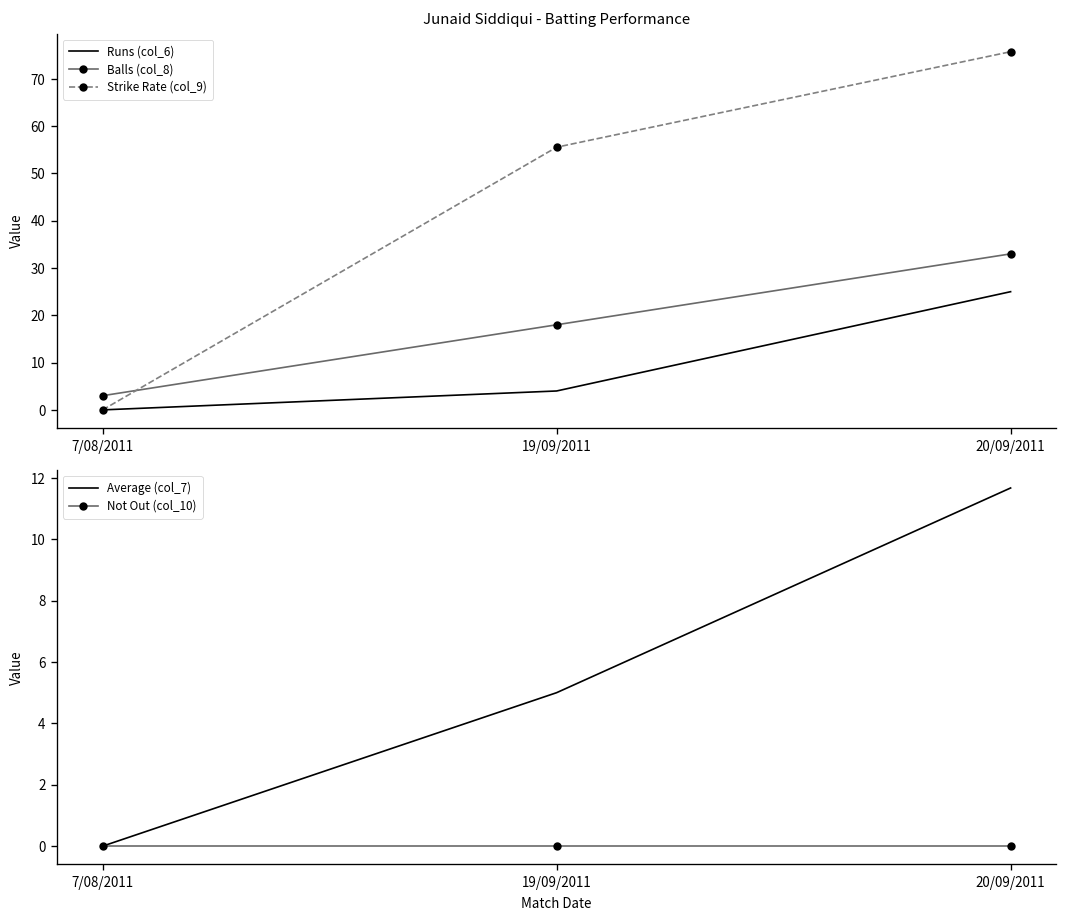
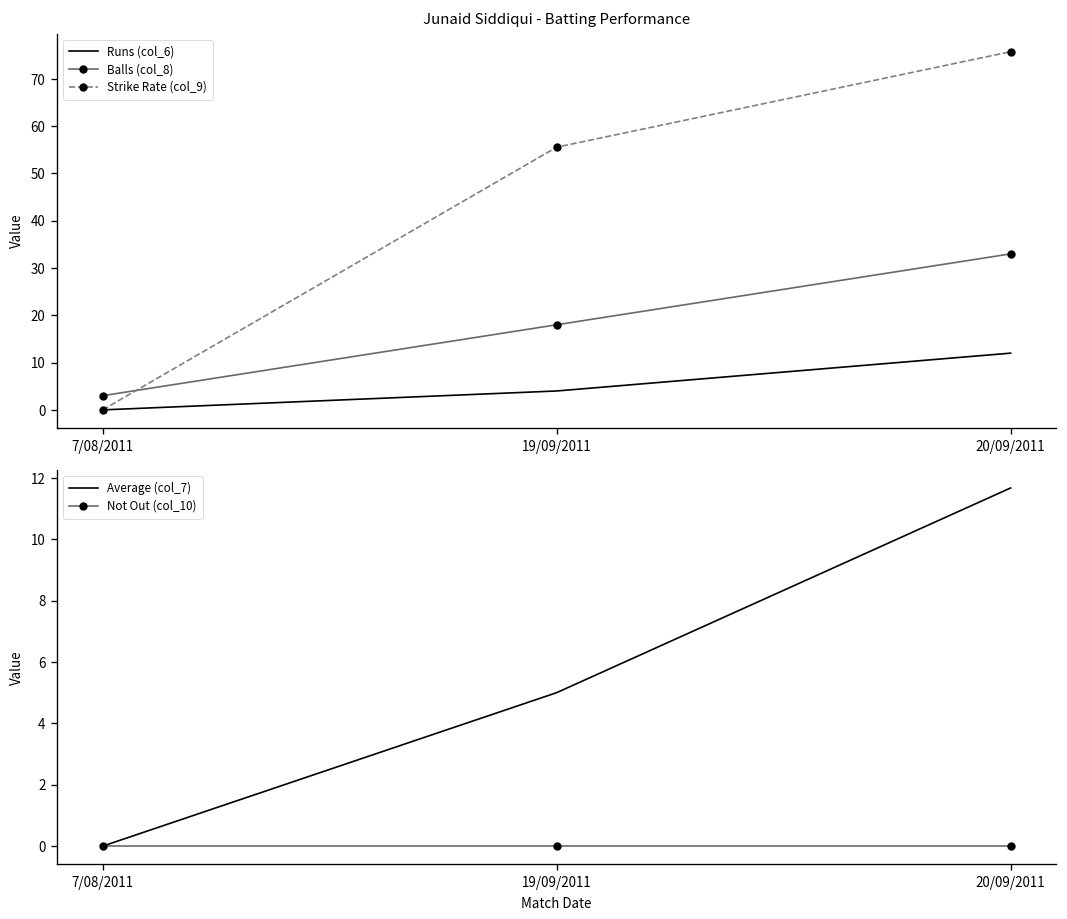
  {
    "Junaid Siddiqui - Batting Performance": {
      "Runs (col_6)": {
        "19/09/2011": 4,
-       "20/09/2011": 25
+       "20/09/2011": 12
      }
    }
  }
